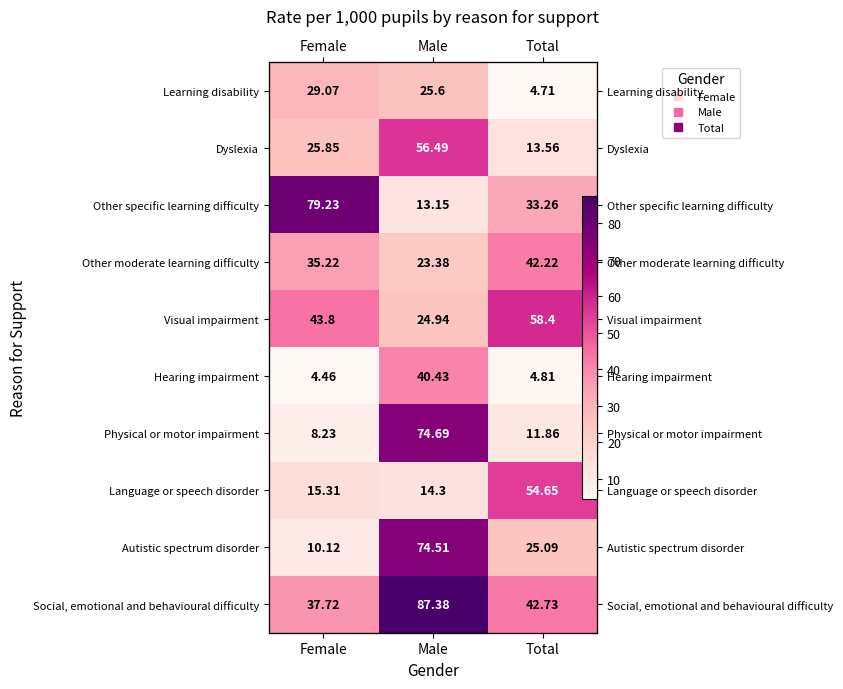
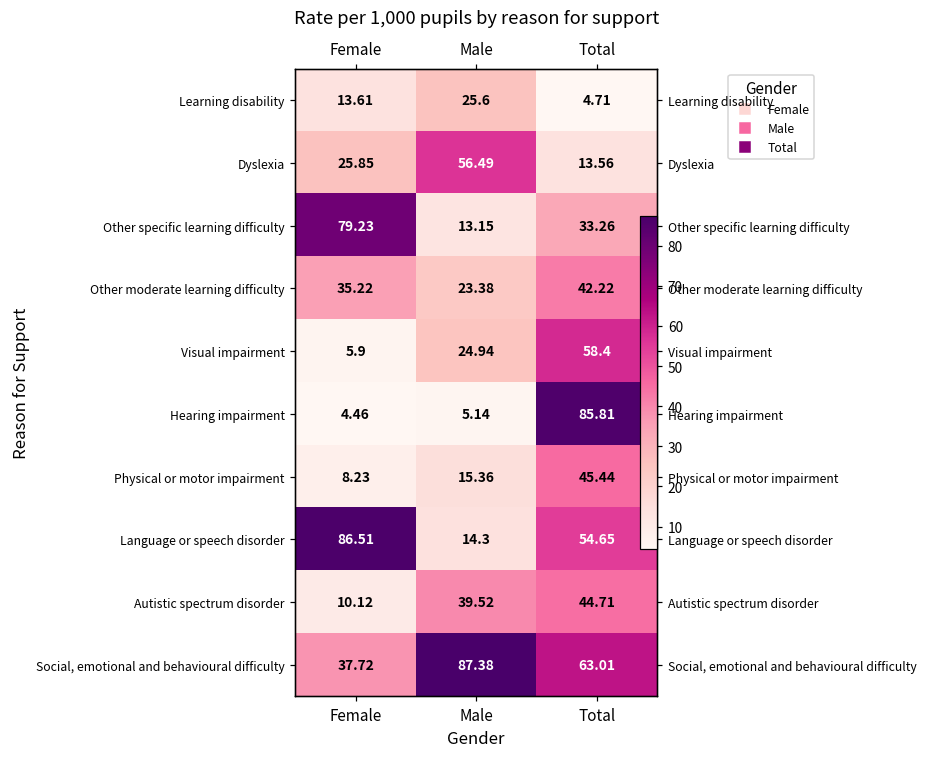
  {
    "Learning disability": {
-     "Female": 29.07,
+     "Female": 13.61,
      "Male": 25.6,
      "Total": 4.71
    },
    "Dyslexia": {
      "Female": 25.85,
      "Male": 56.49,
      "Total": 13.56
    },
    "Other specific learning difficulty": {
      "Female": 79.23,
      "Male": 13.15,
      "Total": 33.26
    },
    "Other moderate learning difficulty": {
      "Female": 35.22,
      "Male": 23.38,
      "Total": 42.22
    },
    "Visual impairment": {
-     "Female": 43.8,
+     "Female": 5.9,
      "Male": 24.94,
      "Total": 58.4
    },
    "Hearing impairment": {
      "Female": 4.46,
-     "Male": 40.43,
-     "Total": 4.81
+     "Male": 5.14,
+     "Total": 85.81
    },
    "Physical or motor impairment": {
      "Female": 8.23,
-     "Male": 74.69,
-     "Total": 11.86
+     "Male": 15.36,
+     "Total": 45.44
    },
    "Language or speech disorder": {
-     "Female": 15.31,
+     "Female": 86.51,
      "Male": 14.3,
      "Total": 54.65
    },
    "Autistic spectrum disorder": {
      "Female": 10.12,
-     "Male": 74.51,
-     "Total": 25.09
+     "Male": 39.52,
+     "Total": 44.71
    },
    "Social, emotional and behavioural difficulty": {
      "Female": 37.72,
      "Male": 87.38,
-     "Total": 42.73
+     "Total": 63.01
    }
  }
